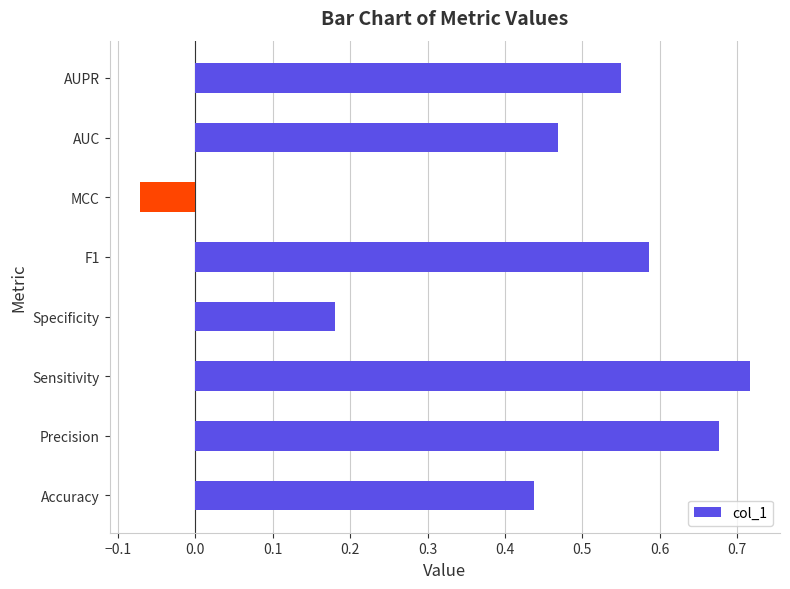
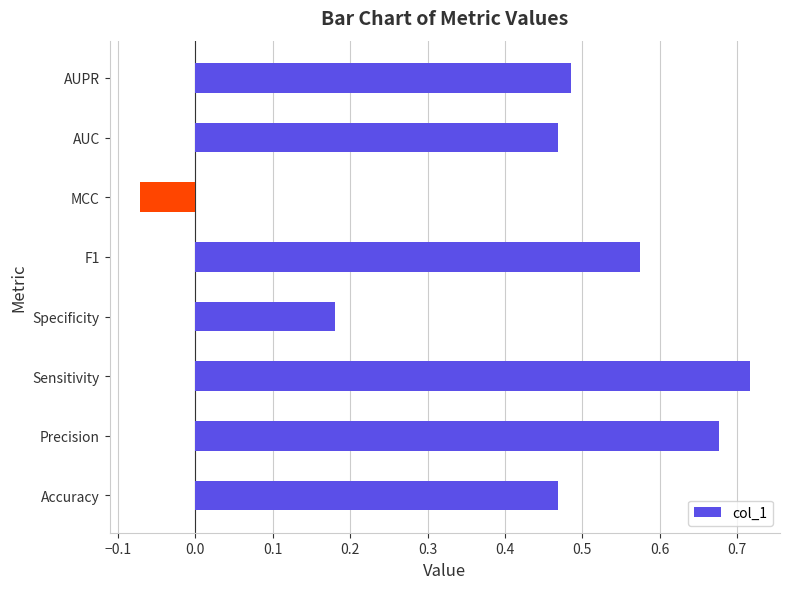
  {
-   "AUPR": 0.55,
+   "AUPR": 0.49,
    "AUC": 0.47,
    "MCC": -0.07,
-   "F1": 0.59,
+   "F1": 0.57,
    "Specificity": 0.18,
    "Sensitivity": 0.72,
    "Precision": 0.68,
-   "Accuracy": 0.44
+   "Accuracy": 0.47
  }
